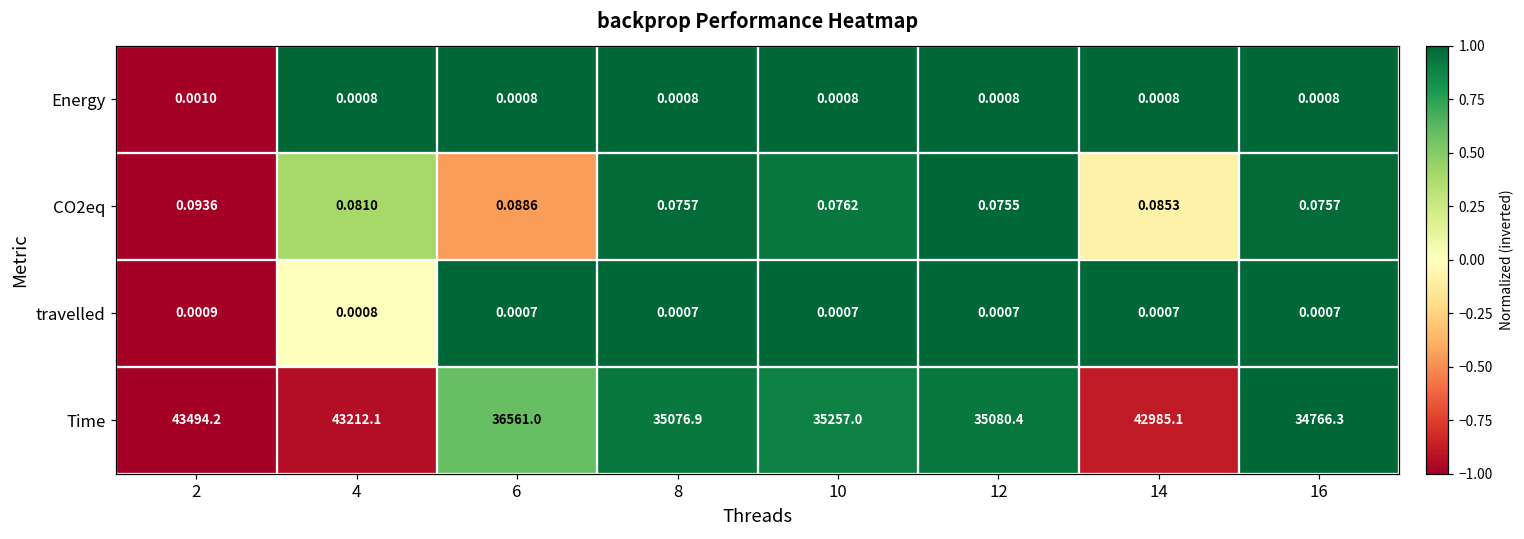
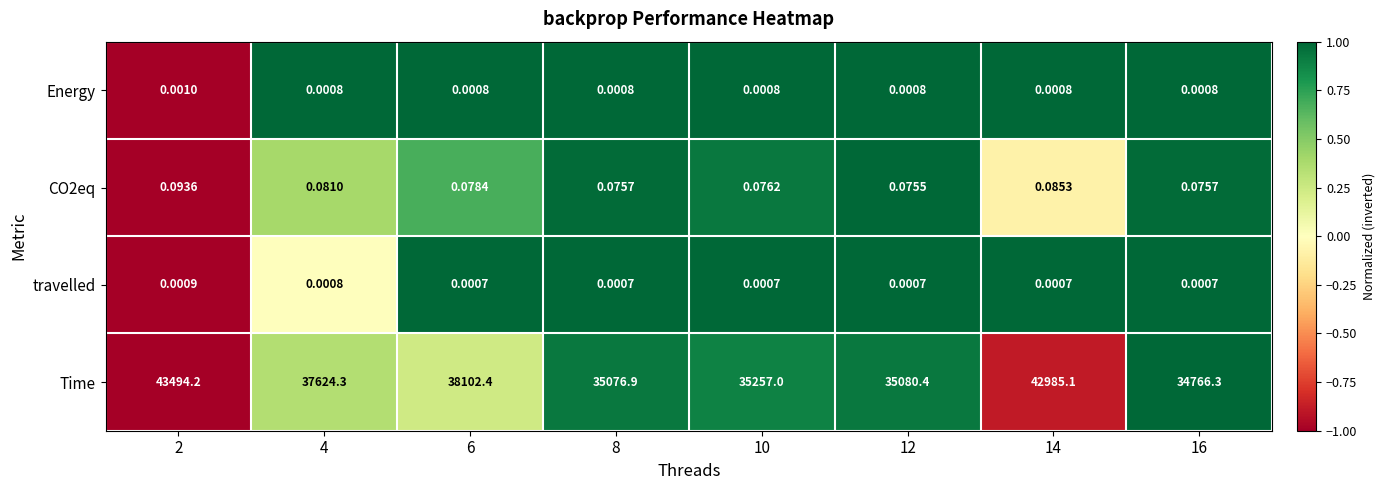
  {
    "Energy": {
      "2": 0.0010,
      "4": 0.0008,
      "6": 0.0008,
      "8": 0.0008,
      "10": 0.0008,
      "12": 0.0008,
      "14": 0.0008,
      "16": 0.0008
    },
    "CO2eq": {
      "2": 0.0936,
      "4": 0.0810,
-     "6": 0.0886,
+     "6": 0.0784,
      "8": 0.0757,
      "10": 0.0762,
      "12": 0.0755,
      "14": 0.0853,
      "16": 0.0757
    },
    "travelled": {
      "2": 0.0009,
      "4": 0.0008,
      "6": 0.0007,
      "8": 0.0007,
      "10": 0.0007,
      "12": 0.0007,
      "14": 0.0007,
      "16": 0.0007
    },
    "Time": {
      "2": 43494.2,
-     "4": 43212.1,
-     "6": 36561.0,
+     "4": 37624.3,
+     "6": 38102.4,
      "8": 35076.9,
      "10": 35257.0,
      "12": 35080.4,
      "14": 42985.1,
      "16": 34766.3
    }
  }
